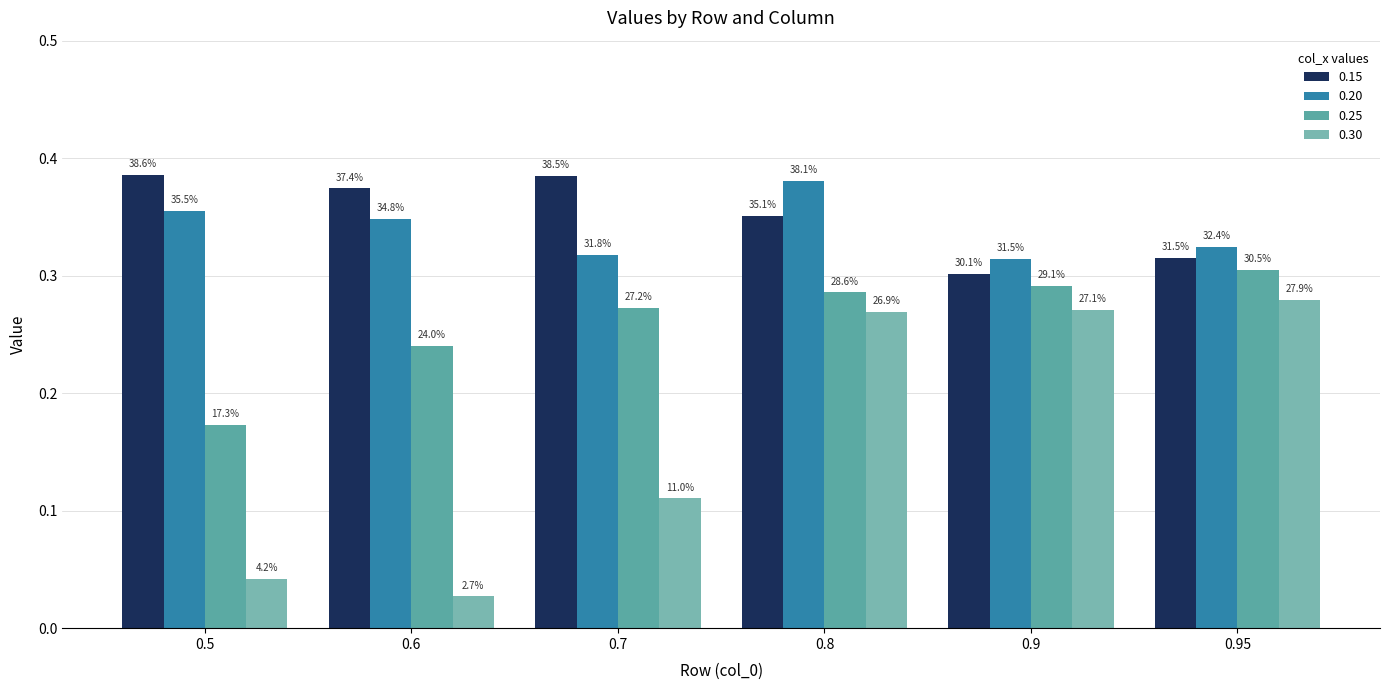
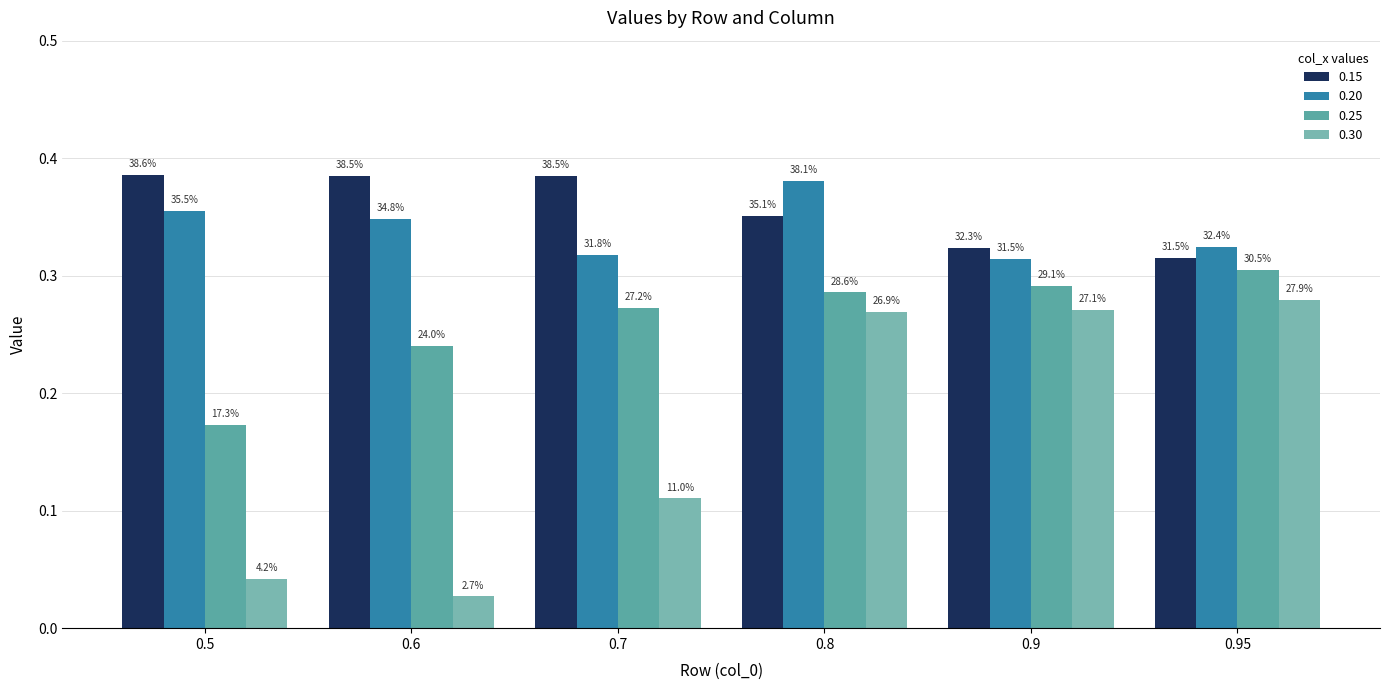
  {
    "0.15": {
      "0.5": "38.6%",
-     "0.6": "37.4%",
+     "0.6": "38.5%",
      "0.7": "38.5%",
      "0.8": "35.1%",
-     "0.9": "30.1%",
+     "0.9": "32.3%",
      "0.95": "31.5%"
    }
  }
